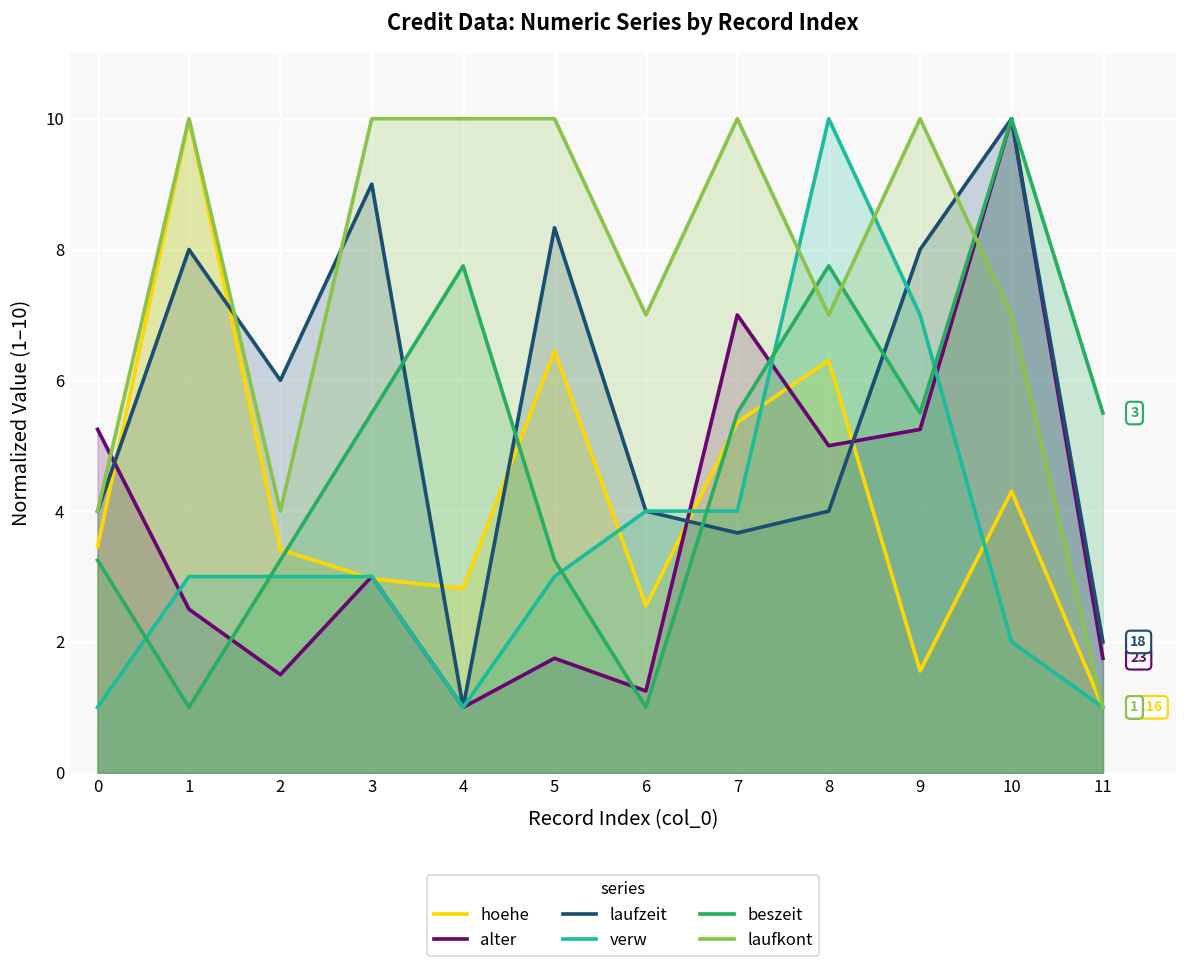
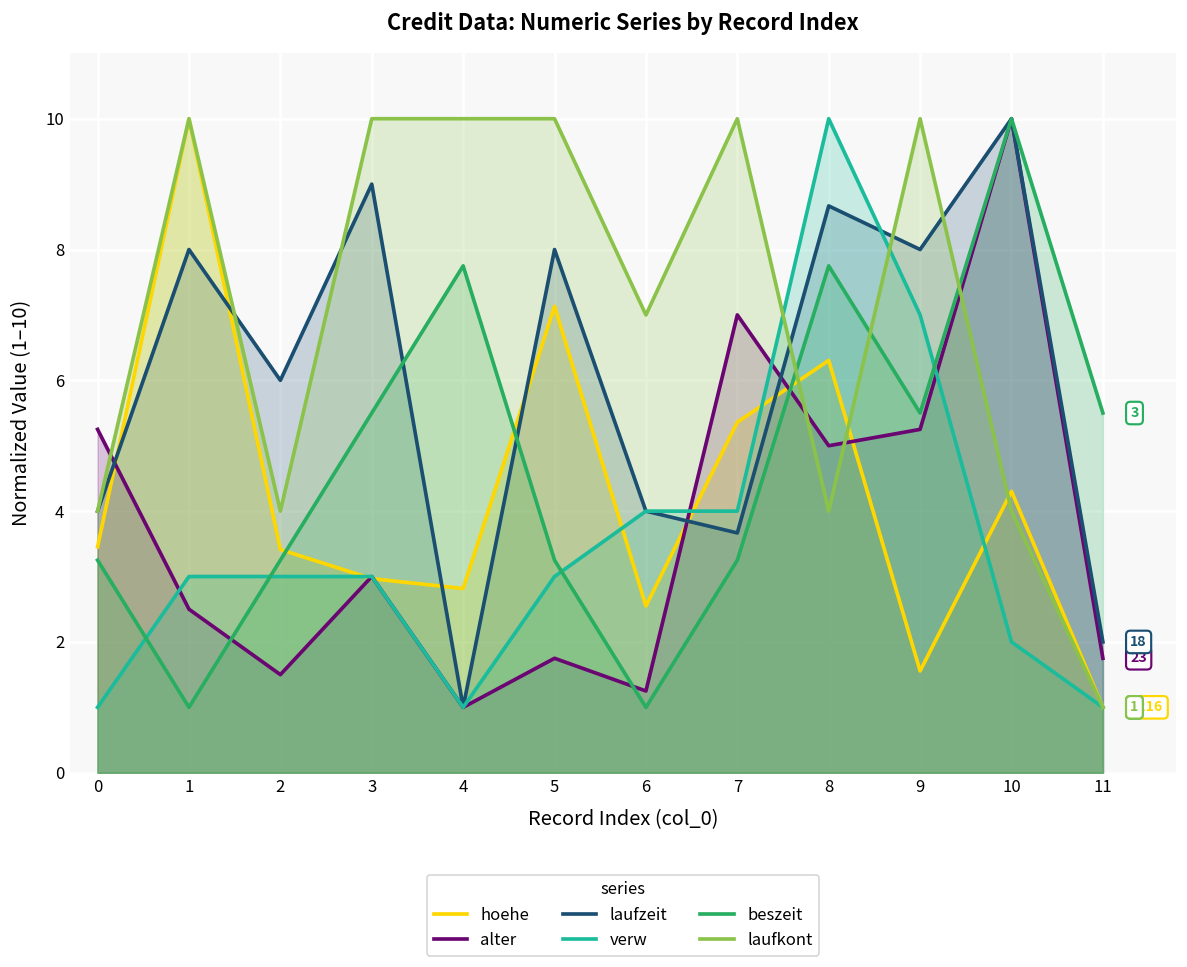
  {
    "hoehe": {
      "0": 3.5,
      "2": 3.4,
      "4": 2.8,
-     "5": 6.5,
+     "5": 7.1,
      "6": 2.5,
      "7": 5.4,
      "8": 6.3,
      "9": 1.6,
      "10": 4.3
    },
    "alter": {
      "0": 5.3,
      "1": 2.5,
      "2": 1.5,
      "5": 1.8,
      "6": 1.3,
      "7": 7.0,
      "8": 5.0,
      "9": 5.3
    },
    "laufzeit": {
      "1": 8.0,
      "2": 6.0,
      "3": 9.0,
-     "5": 8.3,
+     "5": 8.0,
      "7": 3.7,
-     "8": 4.0,
+     "8": 8.7,
      "9": 8.0
    },
    "verw": {
      "0": 1.0,
      "1": 3.0,
      "2": 3.0,
      "5": 3.0,
      "7": 4.0,
      "8": 10.0,
      "9": 7.0,
      "10": 2.0
    },
    "beszeit": {
      "0": 3.3,
      "1": 1.0,
      "2": 3.3,
      "3": 5.5,
      "4": 7.8,
      "5": 3.3,
      "6": 1.0,
-     "7": 5.5,
+     "7": 3.3,
      "8": 7.8,
      "9": 5.5
    },
    "laufkont": {
      "2": 4.0,
      "3": 10.0,
      "4": 10.0,
      "5": 10.0,
      "6": 7.0,
      "7": 10.0,
-     "8": 7.0,
+     "8": 4.0,
      "9": 10.0,
-     "10": 7.0
+     "10": 4.0
    }
  }
